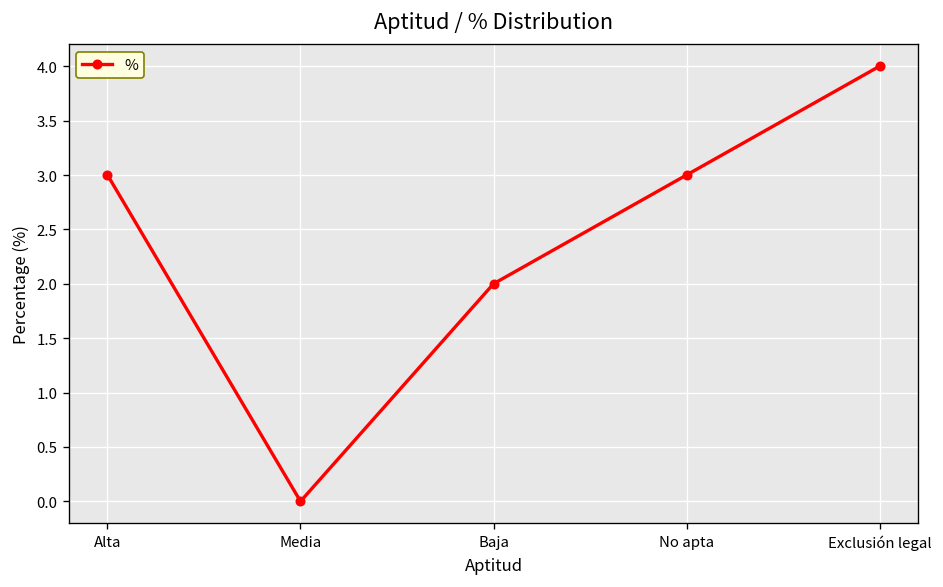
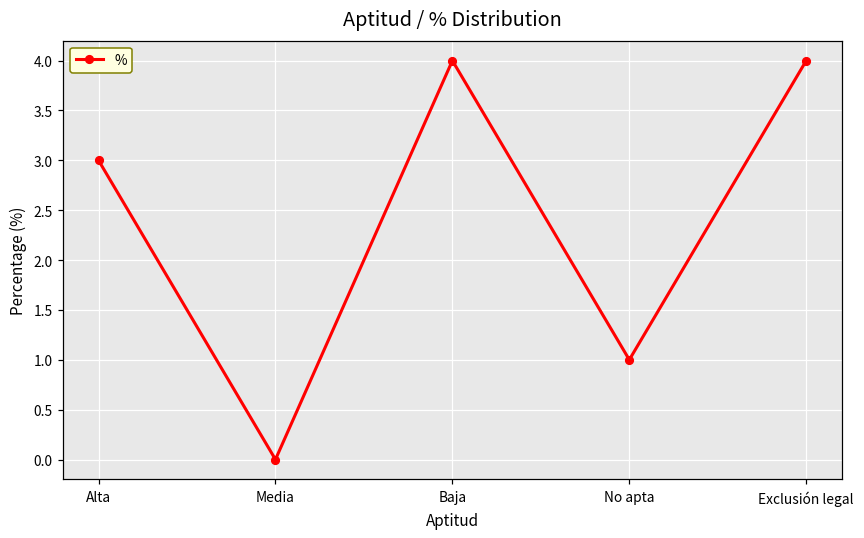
  {
    "Alta": 3,
    "Media": 0,
-   "Baja": 2,
-   "No apta": 3,
+   "Baja": 4,
+   "No apta": 1,
    "Exclusión legal": 4
  }
